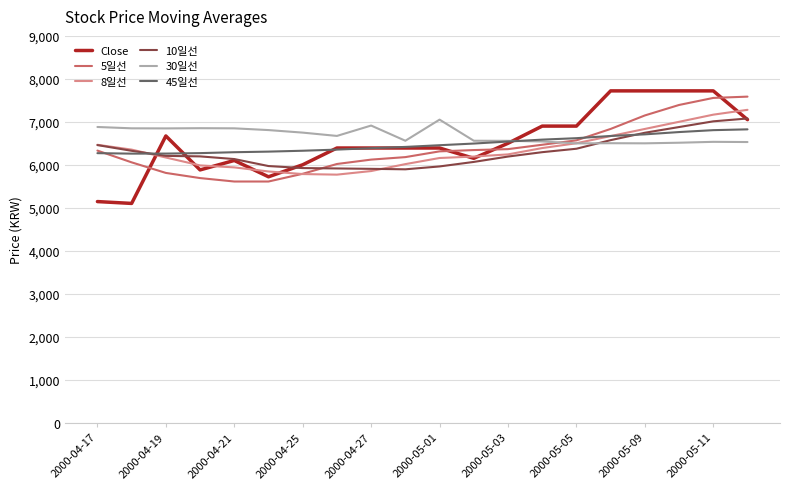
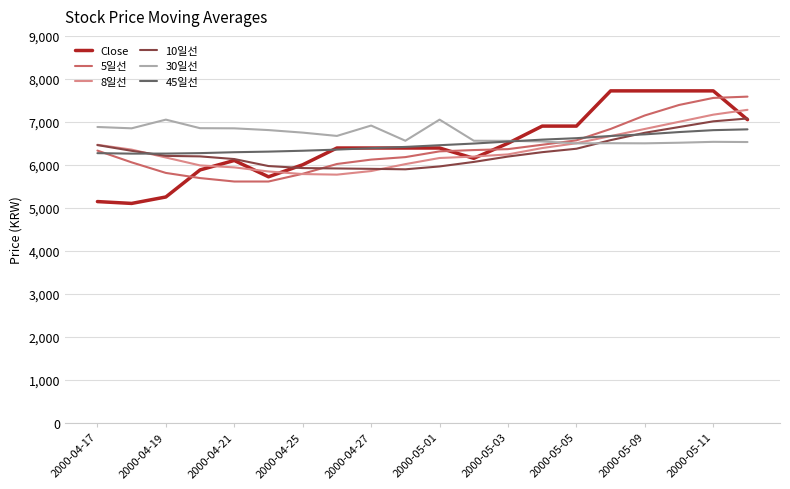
  {
    "Close": {
      "2000-04-17": "5,100",
-     "2000-04-19": "6,700",
+     "2000-04-19": "5,300",
      "2000-04-25": "6,000",
      "2000-05-01": "6,400",
      "2000-05-05": "6,900",
      "2000-05-09": "7,700",
      "2000-05-11": "7,700"
    },
    "30일선": {
      "2000-04-17": "6,900",
-     "2000-04-19": "6,800",
+     "2000-04-19": "7,100",
      "2000-04-21": "6,800",
      "2000-04-25": "6,700",
      "2000-04-27": "6,900",
      "2000-05-01": "7,100",
      "2000-05-09": "6,500",
      "2000-05-11": "6,500"
    }
  }
